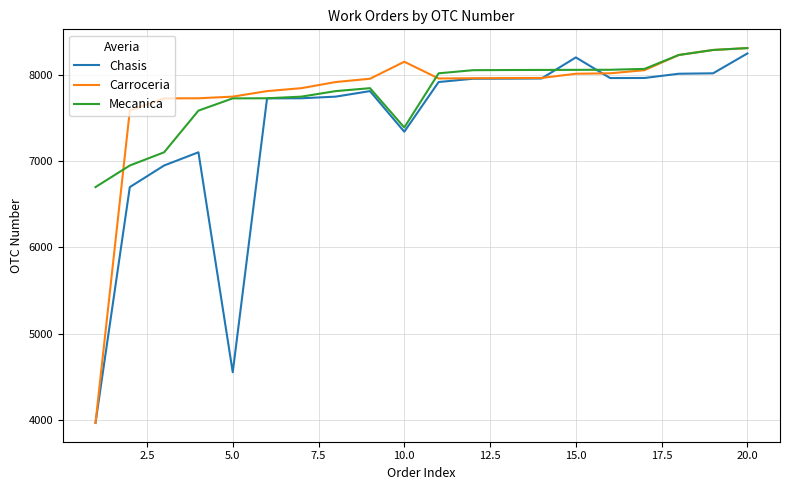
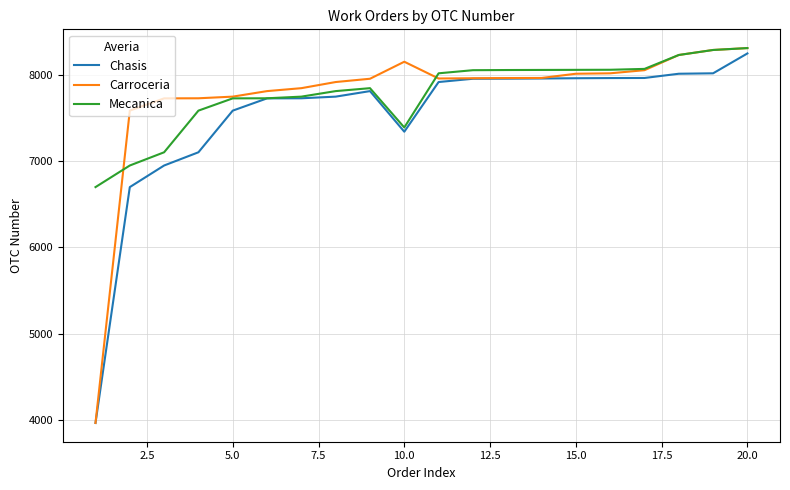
  {
    "Chasis": {
-     "5.0": 4600,
+     "5.0": 7600,
      "10.0": 7300,
-     "15.0": 8200,
+     "15.0": 8000,
      "20.0": 8200
    },
    "Carroceria": {
      "10.0": 8200,
      "15.0": 8000
    },
    "Mecanica": {
      "10.0": 7400,
      "15.0": 8100
    }
  }
